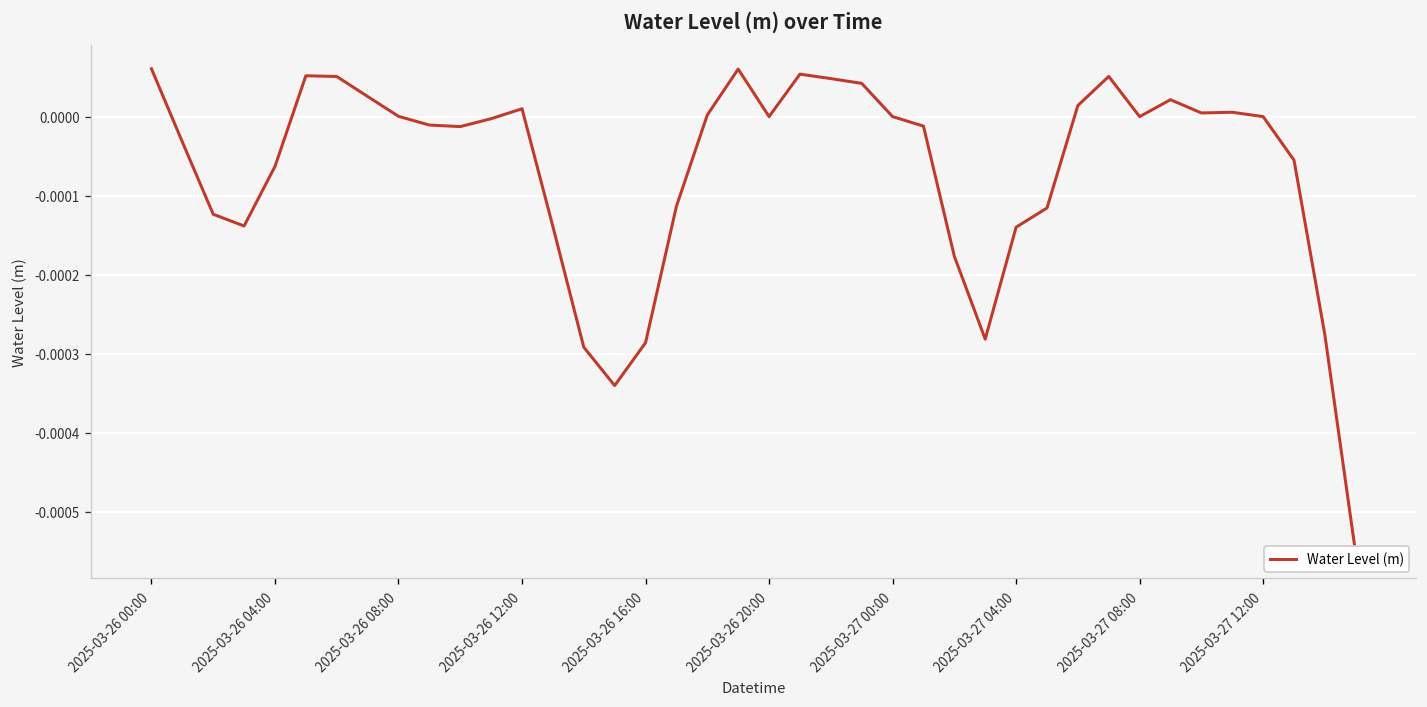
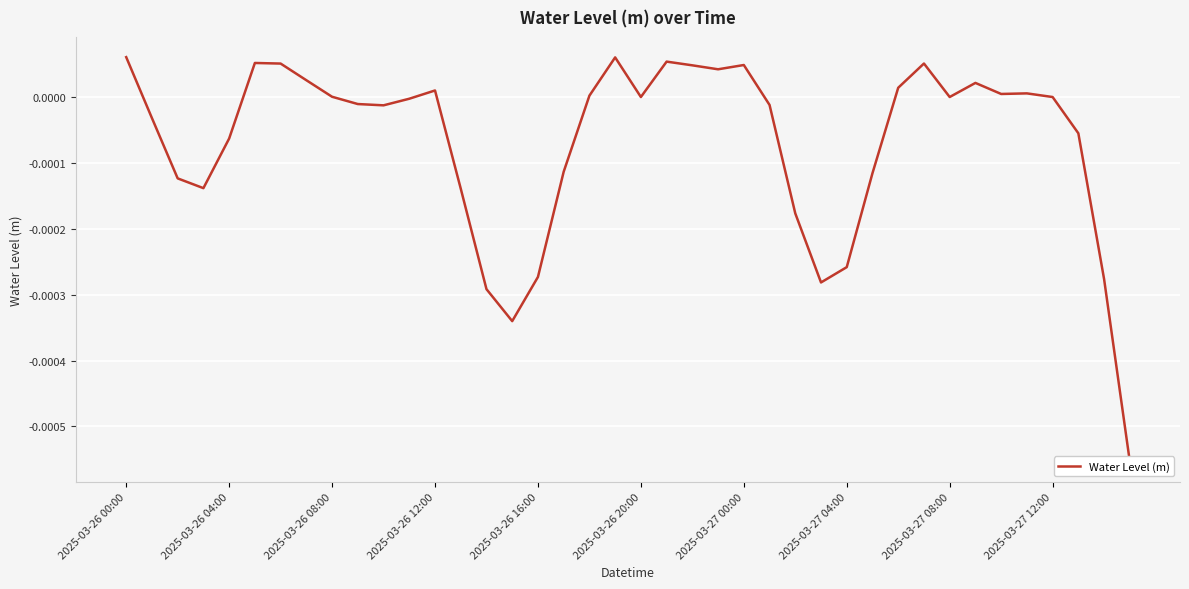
  {
    "2025-03-26 00:00": 0.00006,
    "2025-03-26 04:00": -0.00006,
    "2025-03-26 08:00": 0.00000,
    "2025-03-26 12:00": 0.00001,
-   "2025-03-26 16:00": -0.00029,
+   "2025-03-26 16:00": -0.00027,
    "2025-03-26 20:00": 0.00000,
-   "2025-03-27 00:00": 0.00000,
-   "2025-03-27 04:00": -0.00014,
+   "2025-03-27 00:00": 0.00005,
+   "2025-03-27 04:00": -0.00026,
    "2025-03-27 08:00": 0.00000,
    "2025-03-27 12:00": 0.00000
  }
